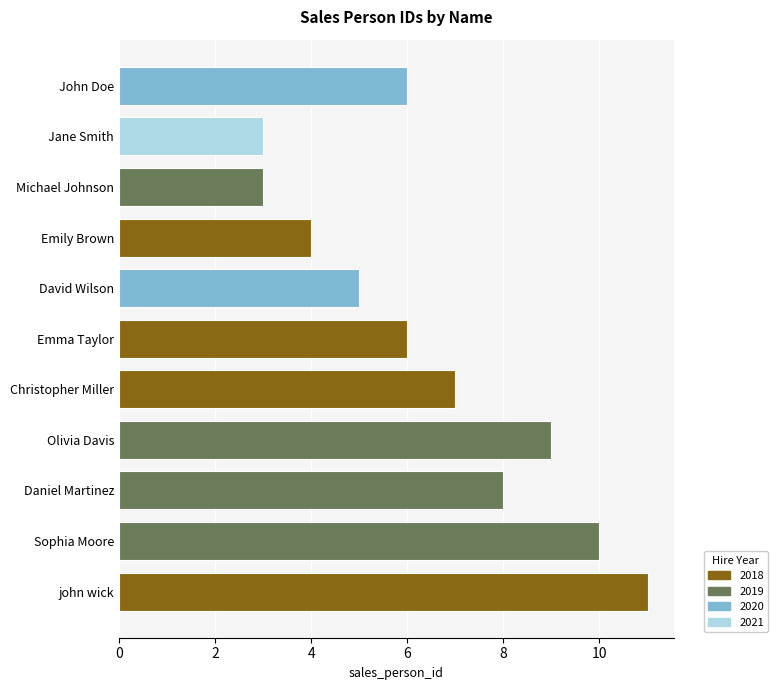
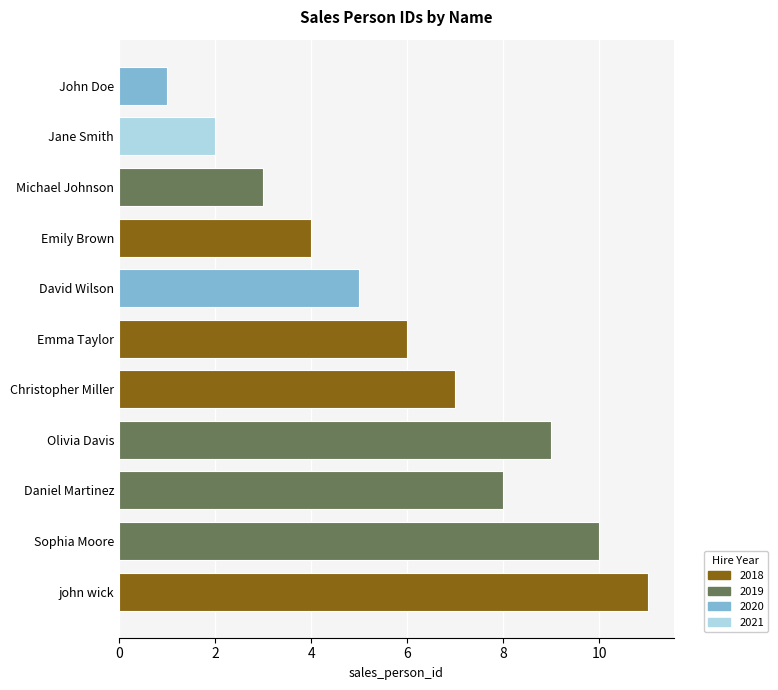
  {
-   "John Doe": 6,
-   "Jane Smith": 3,
+   "John Doe": 1,
+   "Jane Smith": 2,
    "Michael Johnson": 3,
    "Emily Brown": 4,
    "David Wilson": 5,
    "Emma Taylor": 6,
    "Christopher Miller": 7,
    "Olivia Davis": 9,
    "Daniel Martinez": 8,
    "Sophia Moore": 10,
    "john wick": 11
  }
